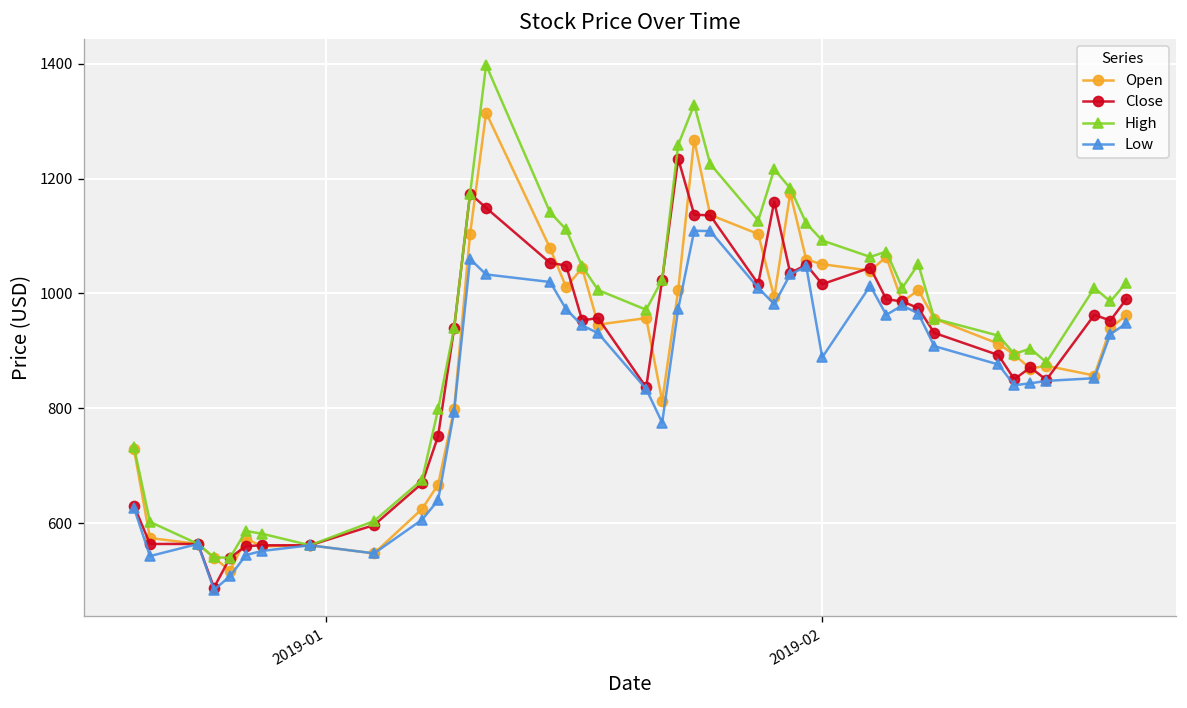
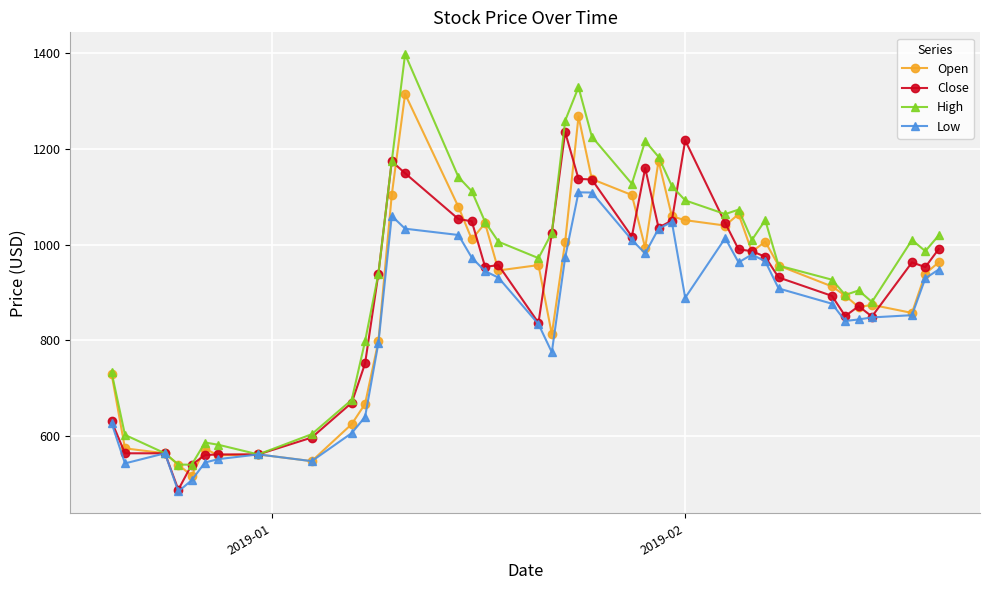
  {
    "Open": {
      "2019-02": 1050
    },
    "Close": {
-     "2019-02": 1020
+     "2019-02": 1220
    },
    "High": {
      "2019-02": 1090
    },
    "Low": {
      "2019-02": 890
    }
  }
